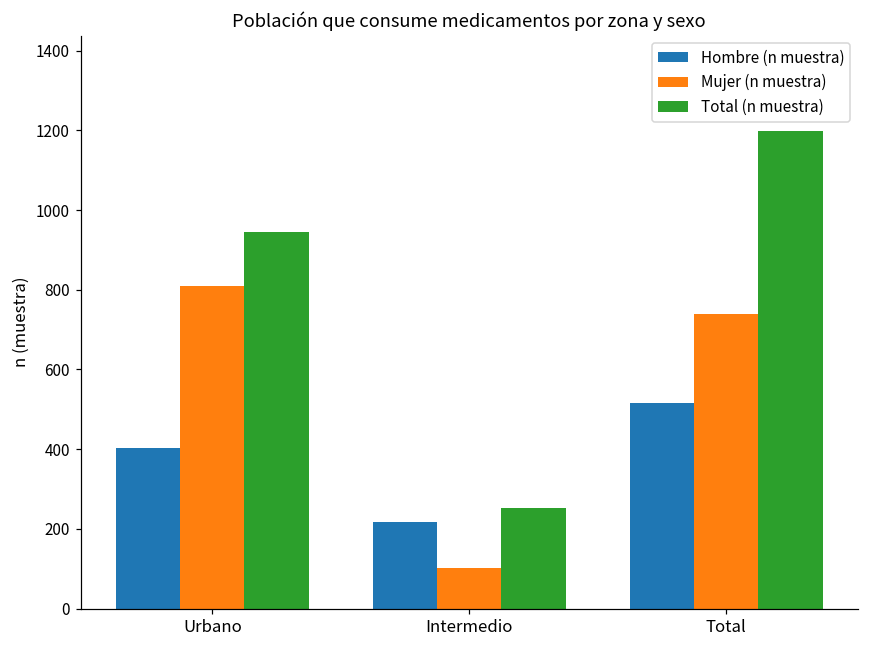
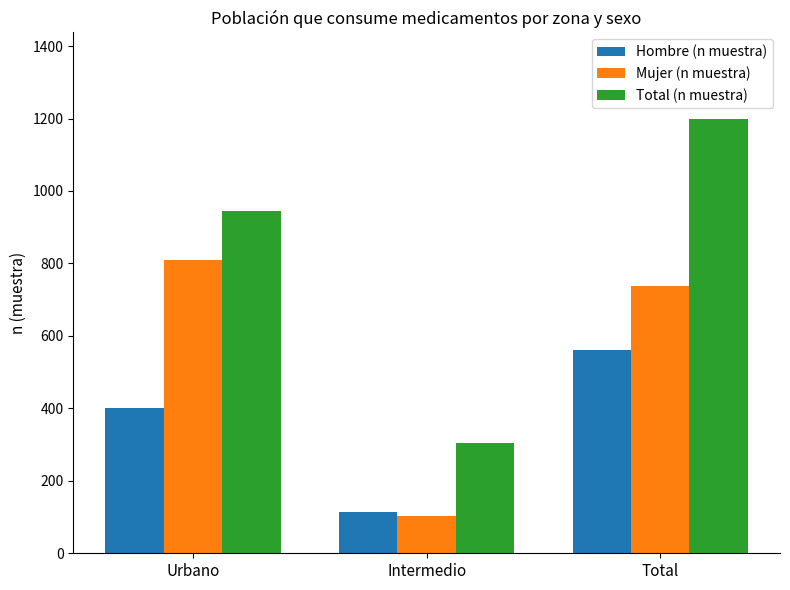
  {
    "Hombre (n muestra)": {
      "Urbano": 400,
-     "Intermedio": 220,
-     "Total": 520
+     "Intermedio": 120,
+     "Total": 560
    },
    "Mujer (n muestra)": {
      "Urbano": 810,
      "Intermedio": 100,
      "Total": 740
    },
    "Total (n muestra)": {
      "Urbano": 950,
-     "Intermedio": 250,
+     "Intermedio": 300,
      "Total": 1200
    }
  }
